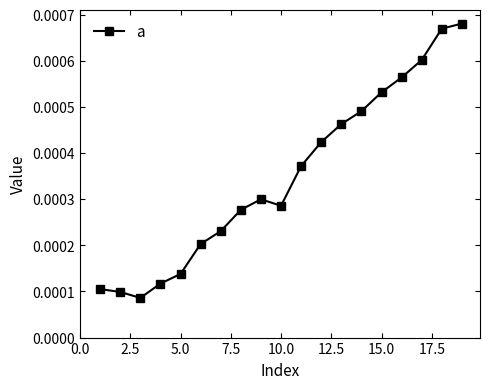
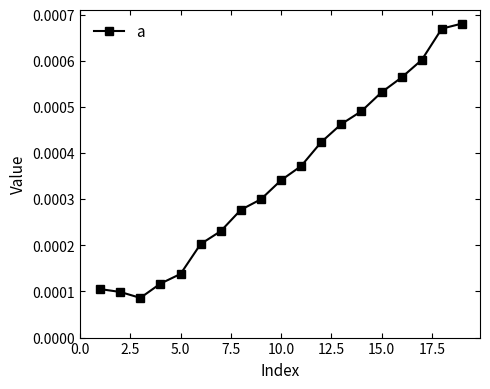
  {
    "5.0": 0.00014,
-   "10.0": 0.00029,
+   "10.0": 0.00034,
    "15.0": 0.00053
  }
